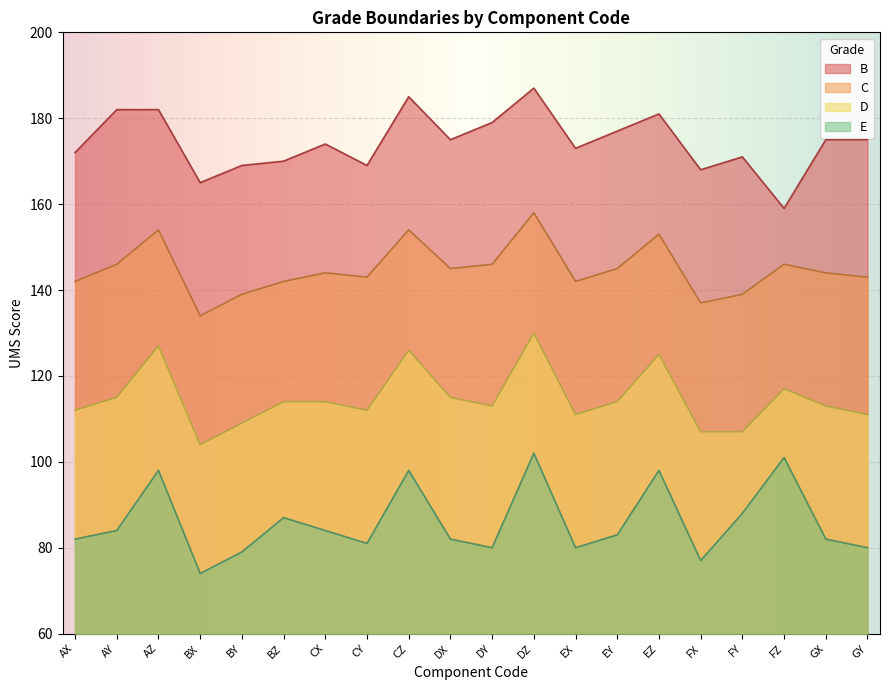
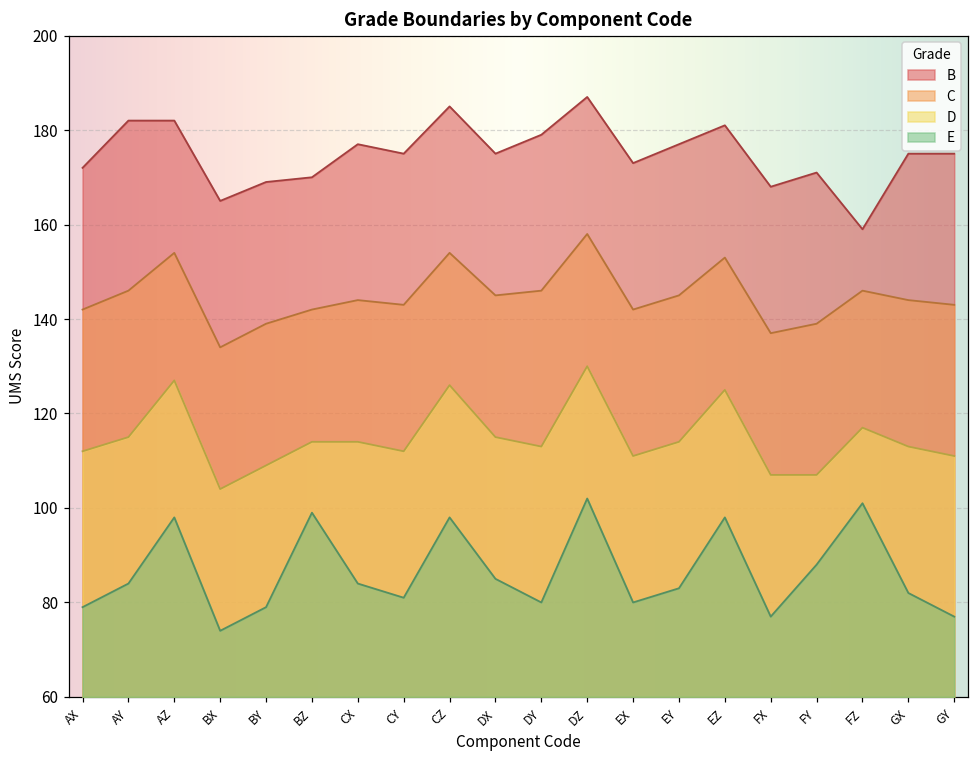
  {
    "B": {
      "AX": 172,
      "AY": 182,
      "AZ": 182,
      "BX": 165,
      "BY": 169,
      "BZ": 170,
-     "CX": 174,
-     "CY": 169,
+     "CX": 177,
+     "CY": 175,
      "CZ": 185,
      "DX": 175,
      "DY": 179,
      "DZ": 187,
      "EX": 173,
      "EY": 177,
      "EZ": 181,
      "FX": 168,
      "FY": 171,
      "FZ": 159,
      "GX": 175,
      "GY": 175
    },
    "E": {
-     "AX": 82,
+     "AX": 79,
      "AY": 84,
      "AZ": 98,
      "BX": 74,
      "BY": 79,
-     "BZ": 87,
+     "BZ": 99,
      "CX": 84,
      "CY": 81,
      "CZ": 98,
-     "DX": 82,
+     "DX": 85,
      "DY": 80,
      "DZ": 102,
      "EX": 80,
      "EY": 83,
      "EZ": 98,
      "FX": 77,
      "FY": 88,
      "FZ": 101,
      "GX": 82,
-     "GY": 80
+     "GY": 77
    }
  }
